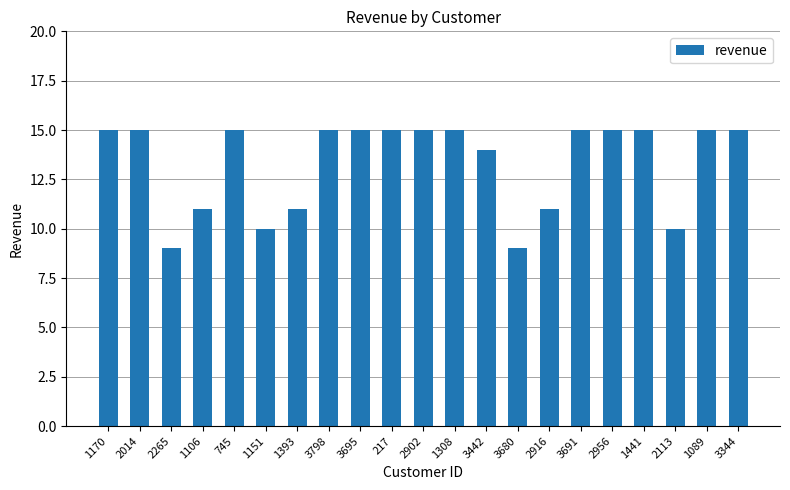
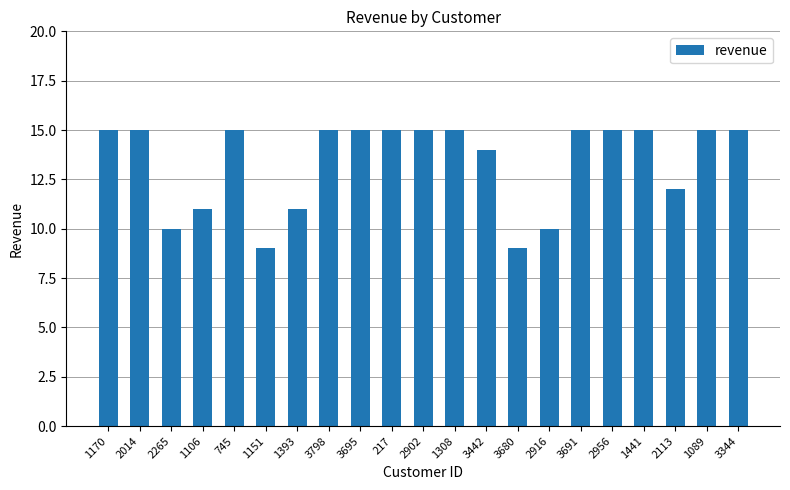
  {
    "1170": 15,
    "2014": 15,
-   "2265": 9,
+   "2265": 10,
    "1106": 11,
    "745": 15,
-   "1151": 10,
+   "1151": 9,
    "1393": 11,
    "3798": 15,
    "3695": 15,
    "217": 15,
    "2902": 15,
    "1308": 15,
    "3442": 14,
    "3680": 9,
-   "2916": 11,
+   "2916": 10,
    "3691": 15,
    "2956": 15,
    "1441": 15,
-   "2113": 10,
+   "2113": 12,
    "1089": 15,
    "3344": 15
  }
